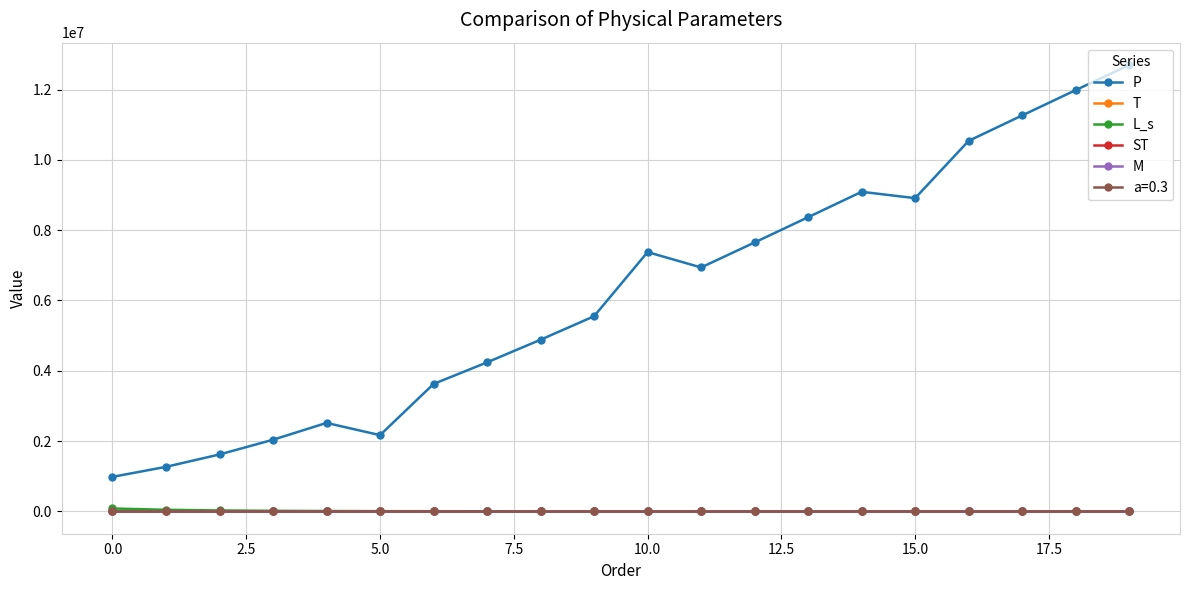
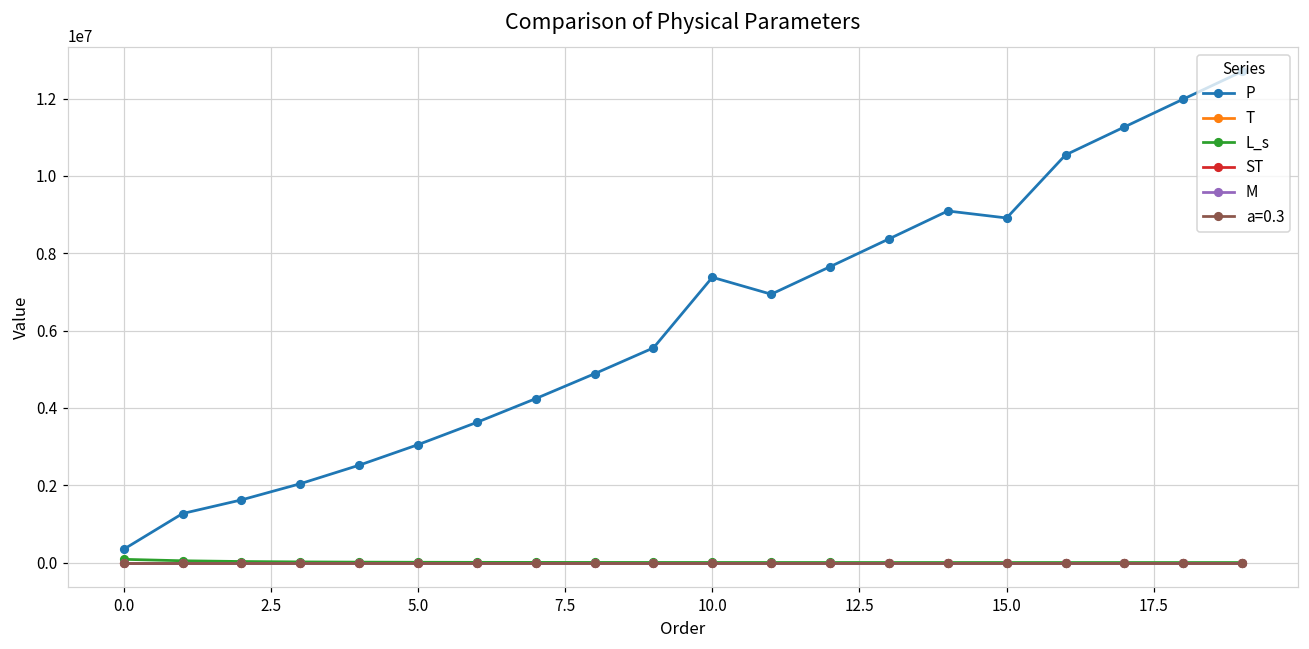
  {
    "P": {
-     "0.0": 1000000,
-     "5.0": 2200000,
+     "0.0": 300000,
+     "5.0": 3000000,
      "10.0": 7400000,
      "15.0": 8900000
    },
    "a=0.3": {
      "0.0": 0
    },
    "L_s": {
      "0.0": 100000
    }
  }
